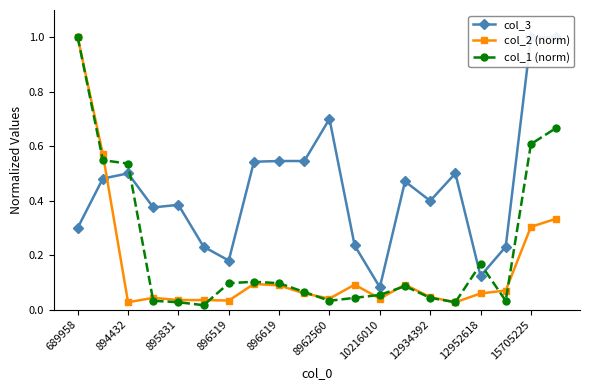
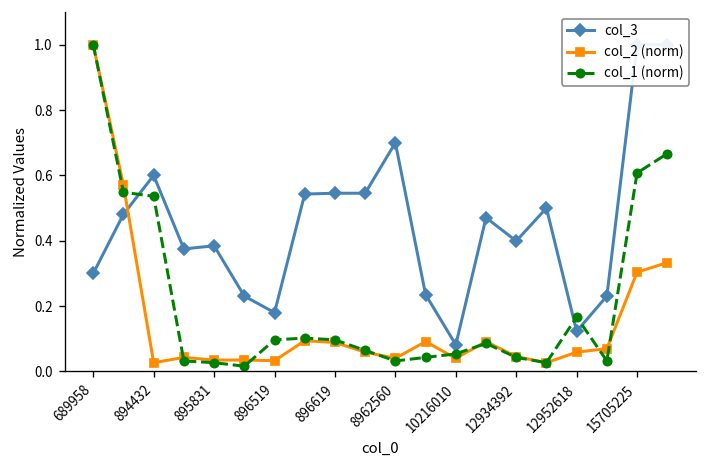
  {
    "col_3": {
      "689958": 0.3,
-     "894432": 0.5,
+     "894432": 0.6,
      "895831": 0.38,
      "896519": 0.18,
      "896619": 0.55,
      "8962560": 0.7,
      "10216010": 0.08,
      "12934392": 0.4,
      "12952618": 0.12
    },
    "col_2 (norm)": {
      "894432": 0.03,
      "896519": 0.03,
      "10216010": 0.04,
      "12952618": 0.06,
      "15705225": 0.3
    },
    "col_1 (norm)": {
      "894432": 0.54,
      "896519": 0.1,
      "10216010": 0.05,
      "12952618": 0.17,
      "15705225": 0.6
    }
  }
